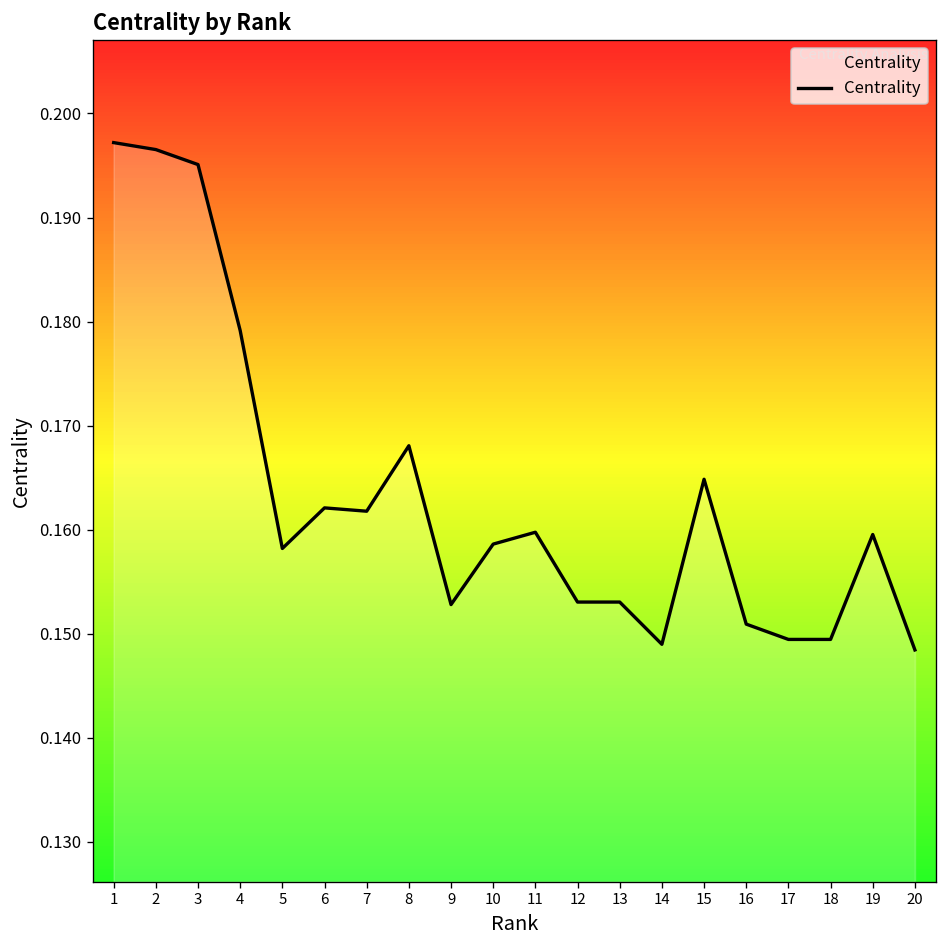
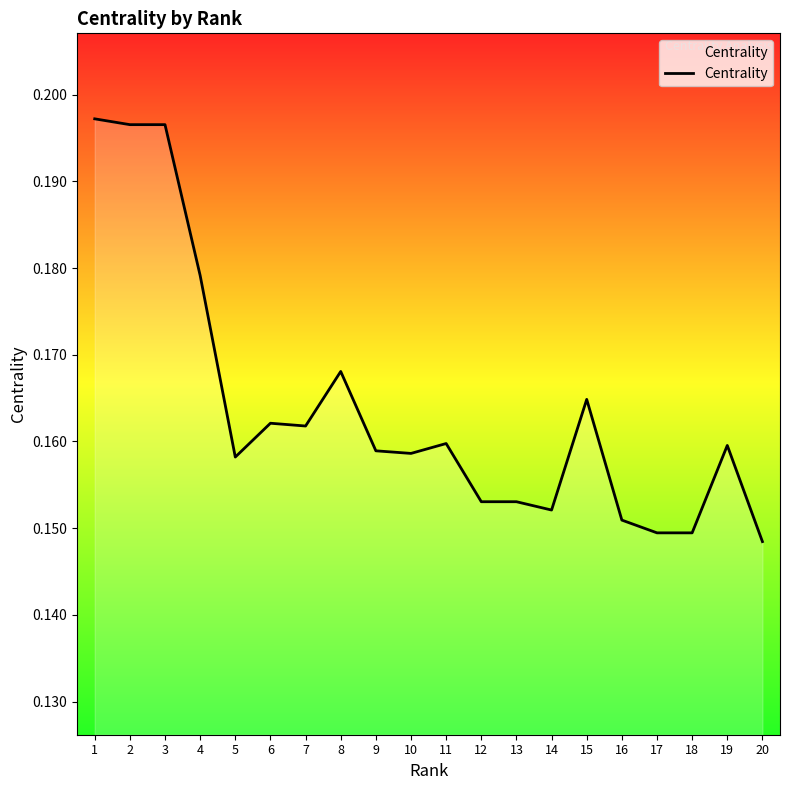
  {
    "1": 0.197,
    "2": 0.197,
-   "3": 0.195,
+   "3": 0.197,
    "4": 0.179,
    "5": 0.158,
    "6": 0.162,
    "7": 0.162,
    "8": 0.168,
-   "9": 0.153,
+   "9": 0.159,
    "10": 0.159,
    "11": 0.160,
    "12": 0.153,
    "13": 0.153,
-   "14": 0.149,
+   "14": 0.152,
    "15": 0.165,
    "16": 0.151,
    "17": 0.149,
    "18": 0.149,
    "19": 0.160,
    "20": 0.148
  }
